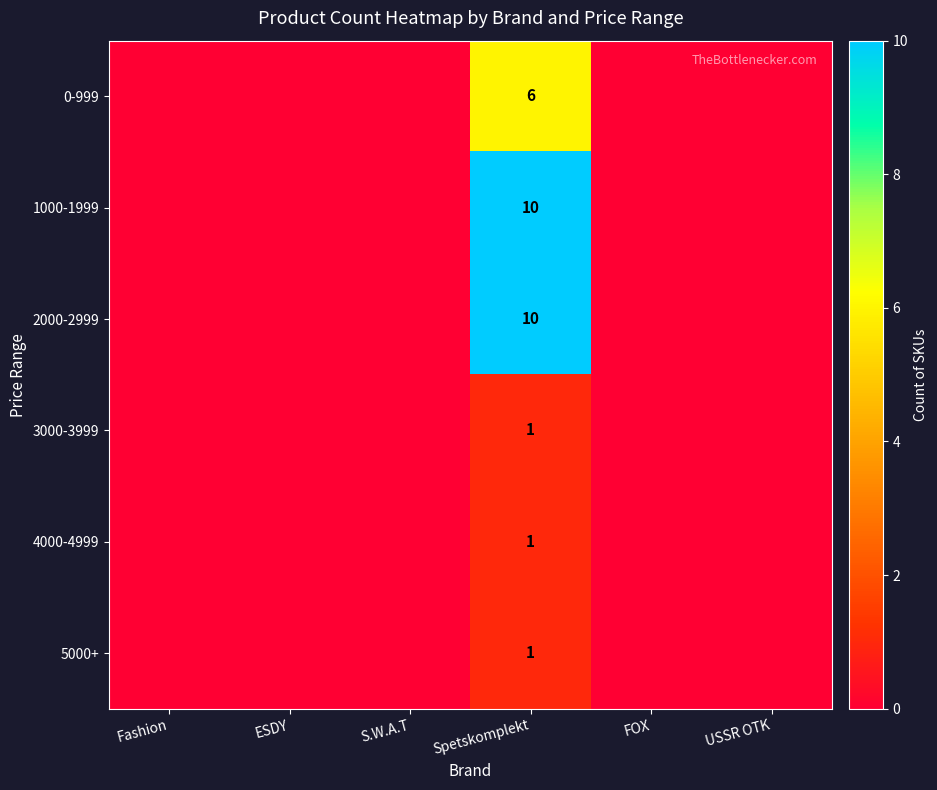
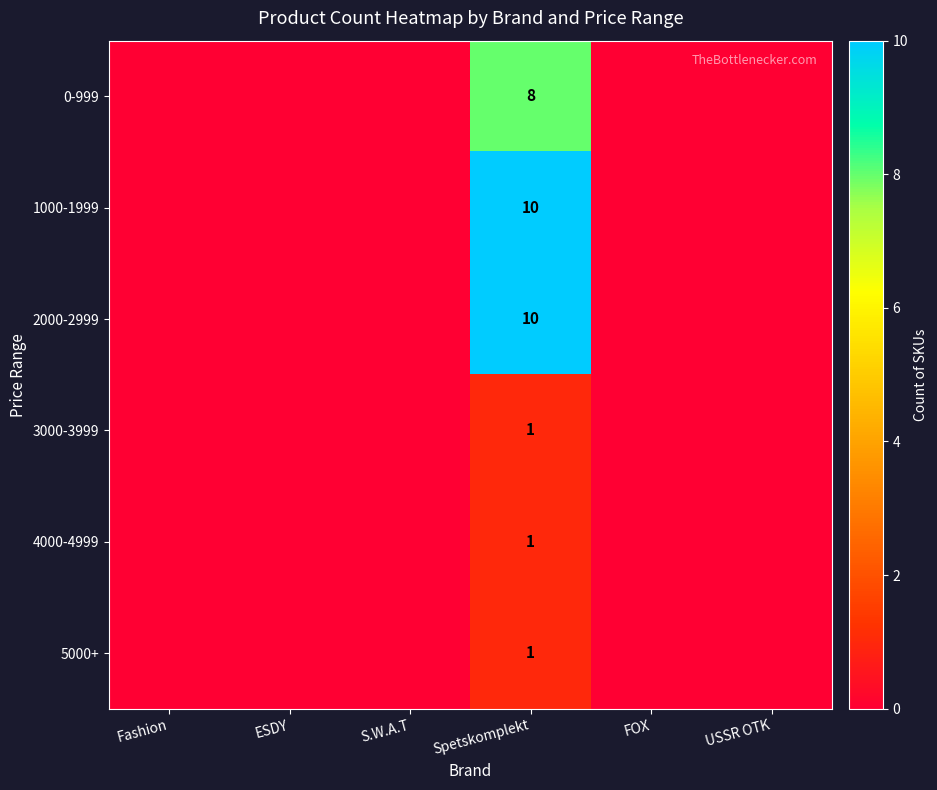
  {
    "0-999": {
-     "Spetskomplekt": 6
+     "Spetskomplekt": 8
    },
    "1000-1999": {
      "Spetskomplekt": 10
    },
    "2000-2999": {
      "Spetskomplekt": 10
    },
    "3000-3999": {
      "Spetskomplekt": 1
    },
    "4000-4999": {
      "Spetskomplekt": 1
    },
    "5000+": {
      "Spetskomplekt": 1
    }
  }
